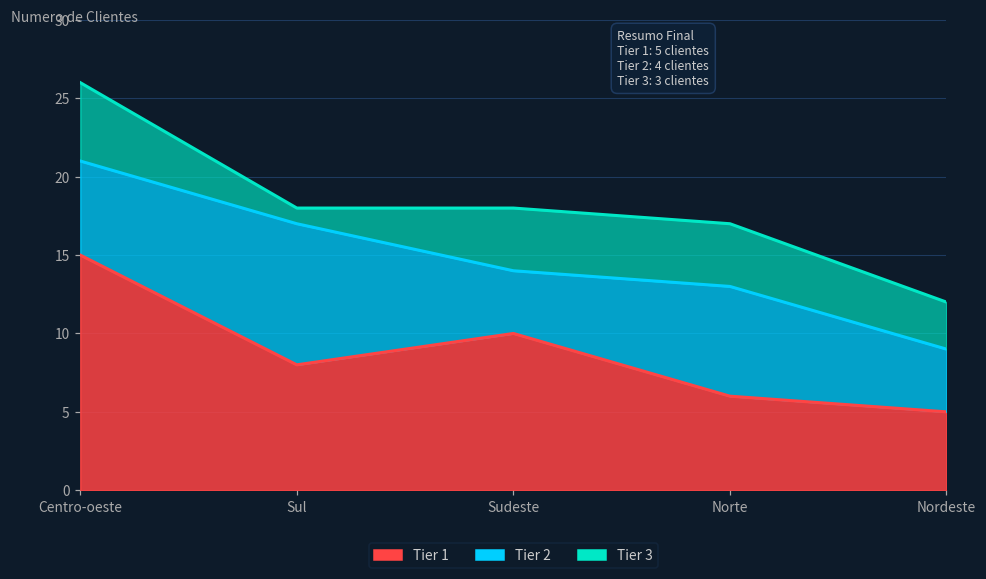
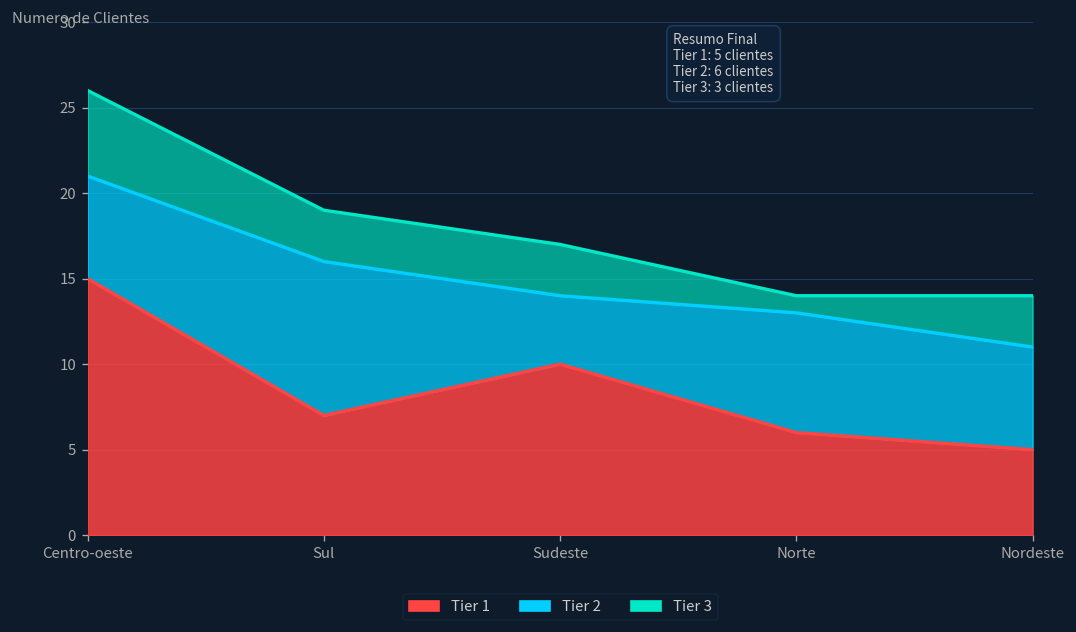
  {
    "Tier 1": {
      "Centro-oeste": 15,
-     "Sul": 8,
+     "Sul": 7,
      "Sudeste": 10,
      "Norte": 6,
      "Nordeste": 5
    },
    "Tier 2": {
-     "Nordeste": 4
+     "Nordeste": 6
    },
    "Tier 3": {
      "Centro-oeste": 5,
-     "Sul": 1,
-     "Sudeste": 4,
-     "Norte": 4,
+     "Sul": 3,
+     "Sudeste": 3,
+     "Norte": 1,
      "Nordeste": 3
    }
  }
